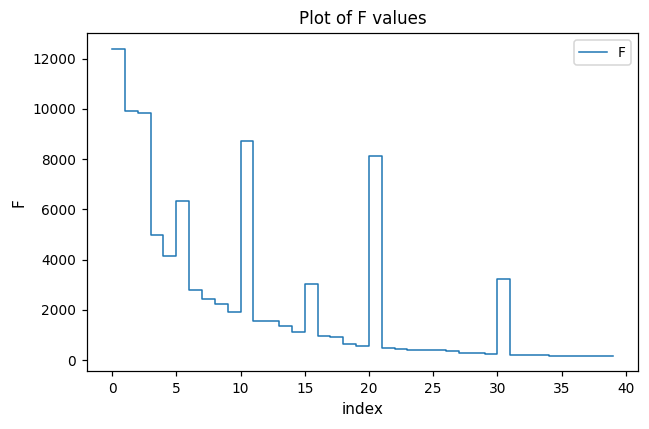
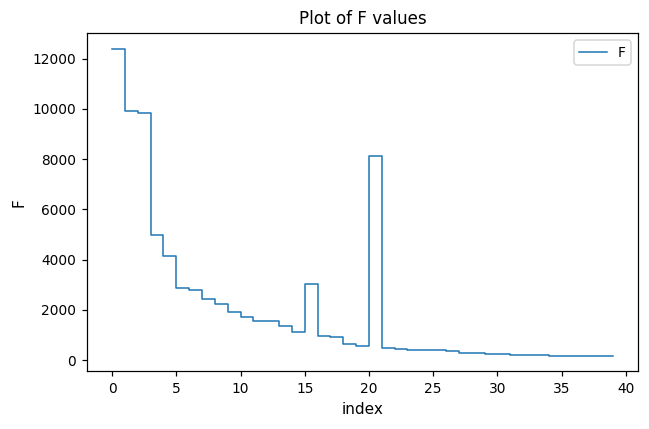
  {
    "0": 12400,
-   "5": 6300,
-   "10": 8700,
+   "5": 2900,
+   "10": 1700,
    "15": 3000,
    "20": 8100,
    "25": 400,
-   "30": 3200,
+   "30": 200,
    "35": 200
  }
